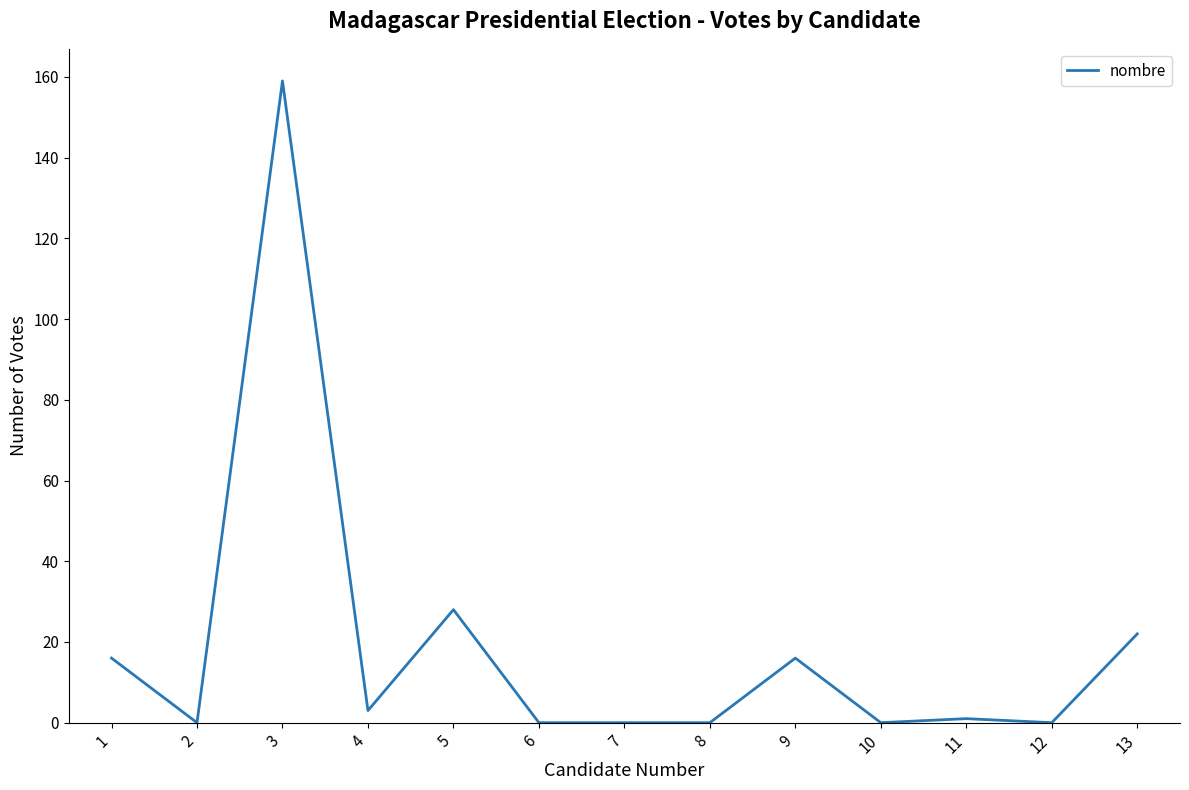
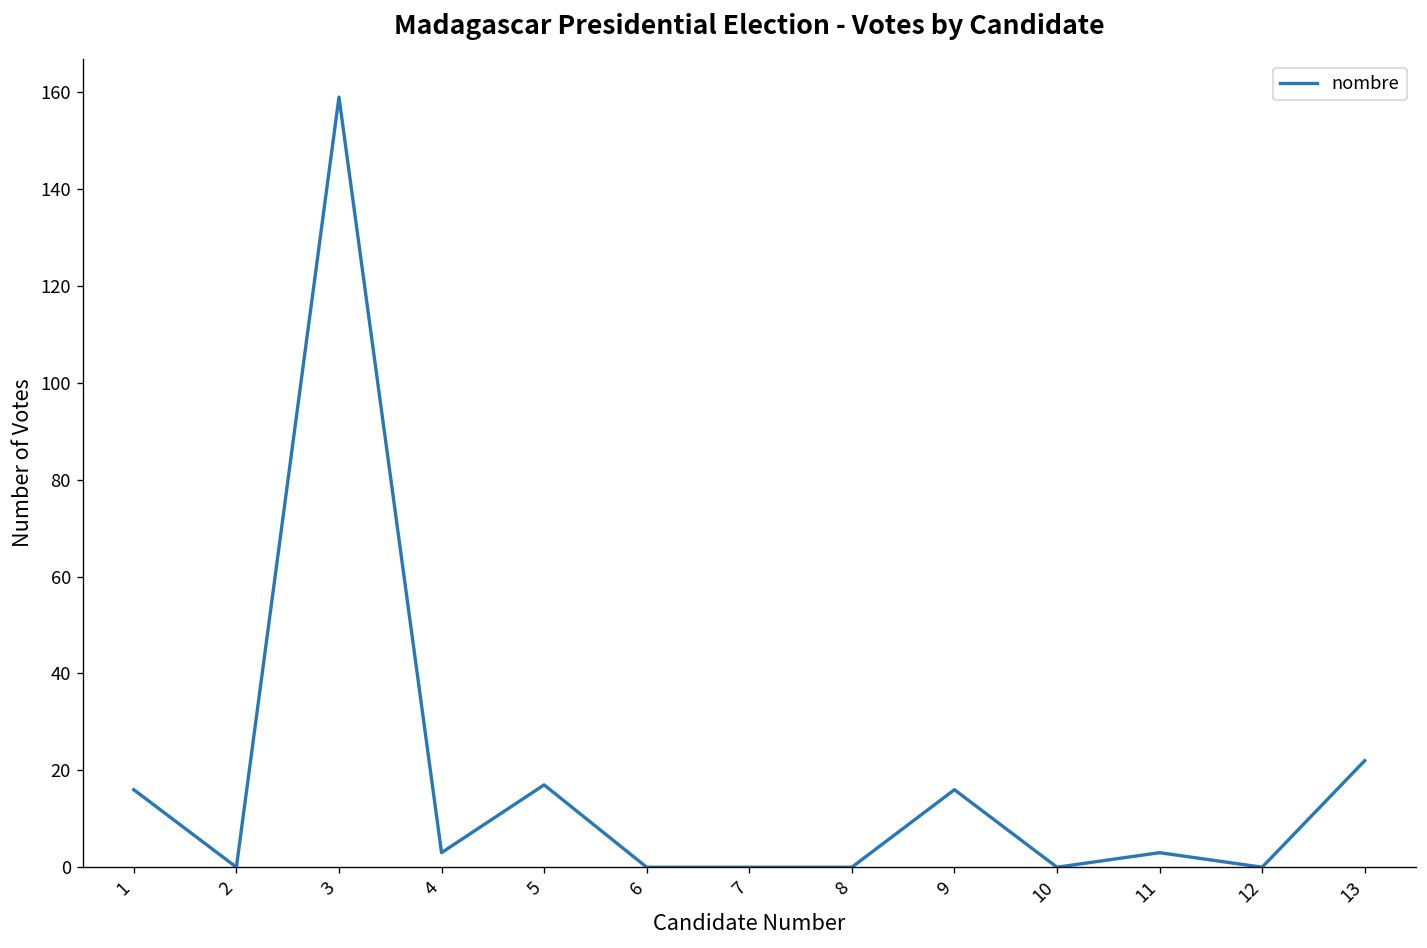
  {
    "1": 16,
    "2": 0,
    "3": 159,
    "4": 3,
-   "5": 28,
+   "5": 17,
    "6": 0,
    "7": 0,
    "8": 0,
    "9": 16,
    "10": 0,
-   "11": 1,
+   "11": 3,
    "12": 0,
    "13": 22
  }
